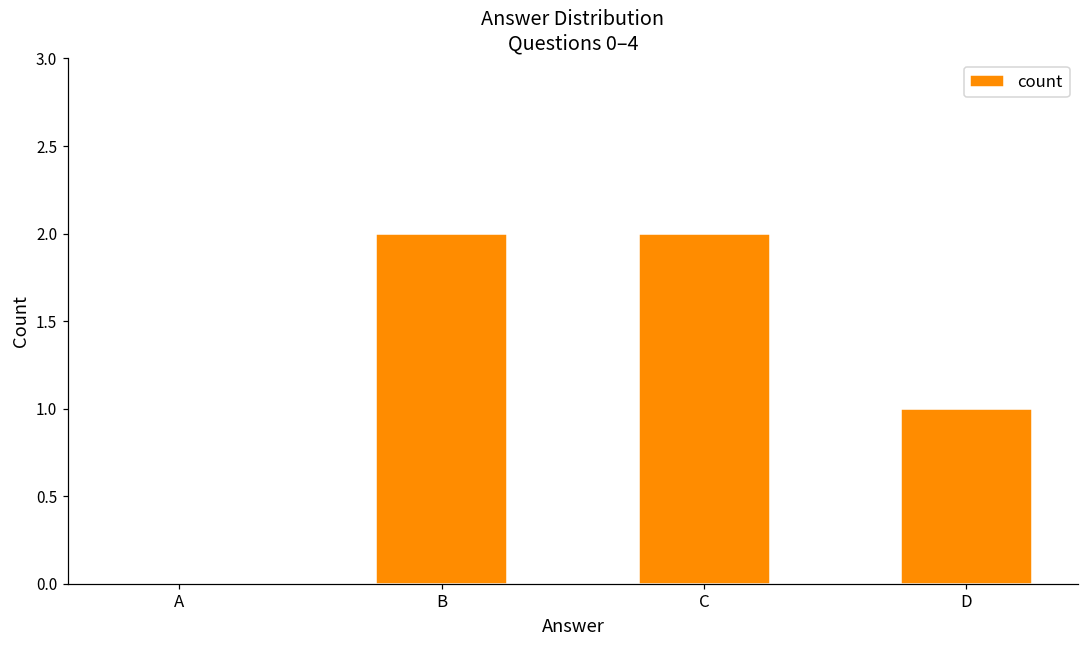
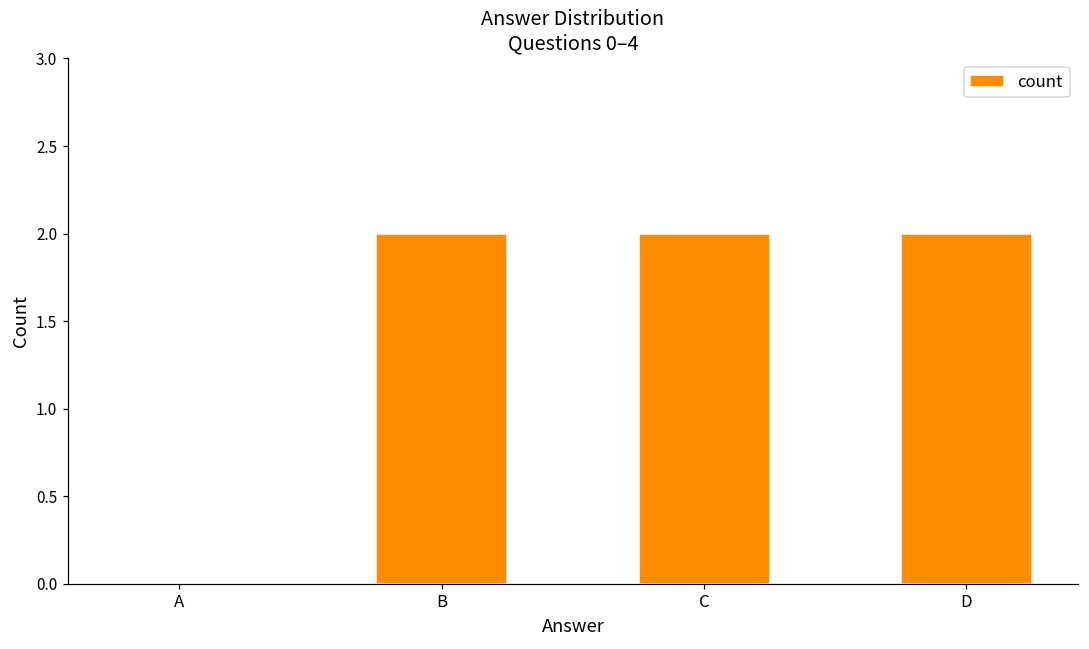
  {
    "A": 0,
    "B": 2,
    "C": 2,
-   "D": 1
+   "D": 2
  }
